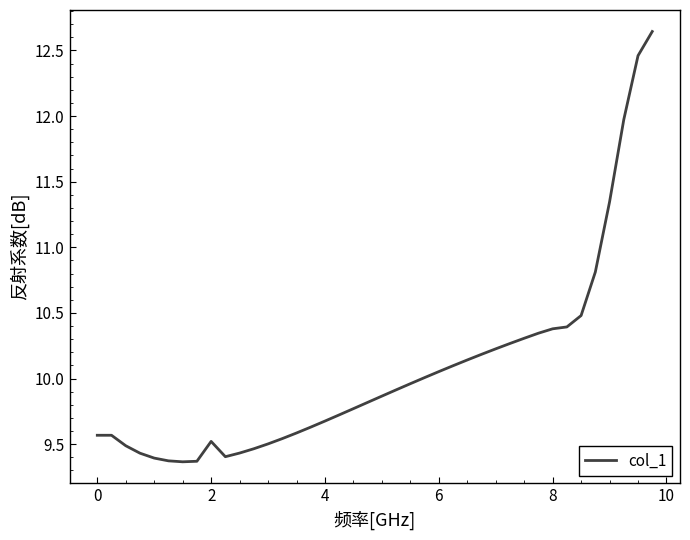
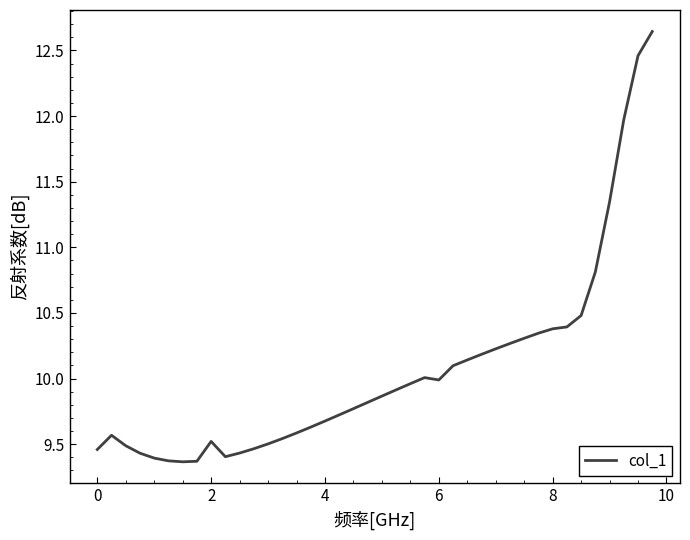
  {
-   "0": 9.57,
+   "0": 9.46,
    "2": 9.52,
    "4": 9.68,
-   "6": 10.05,
+   "6": 9.99,
    "8": 10.38
  }
